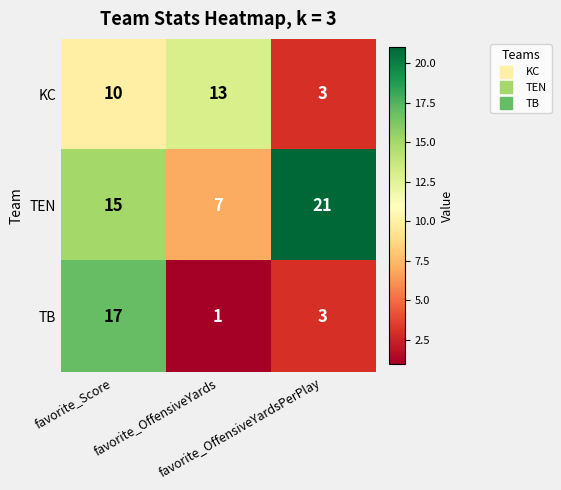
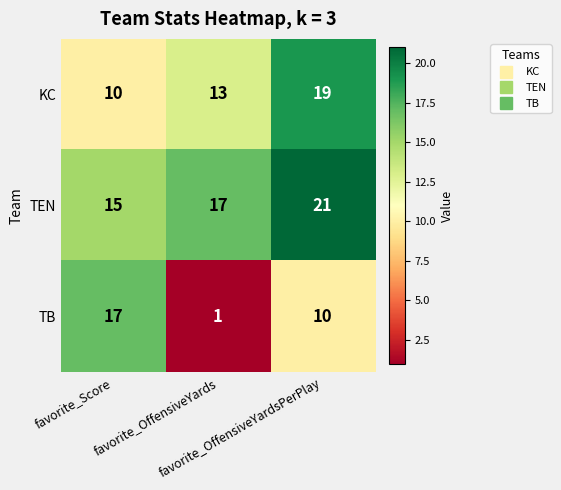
  {
    "KC": {
      "favorite_Score": 10,
      "favorite_OffensiveYards": 13,
-     "favorite_OffensiveYardsPerPlay": 3
+     "favorite_OffensiveYardsPerPlay": 19
    },
    "TEN": {
      "favorite_Score": 15,
-     "favorite_OffensiveYards": 7,
+     "favorite_OffensiveYards": 17,
      "favorite_OffensiveYardsPerPlay": 21
    },
    "TB": {
      "favorite_Score": 17,
      "favorite_OffensiveYards": 1,
-     "favorite_OffensiveYardsPerPlay": 3
+     "favorite_OffensiveYardsPerPlay": 10
    }
  }
